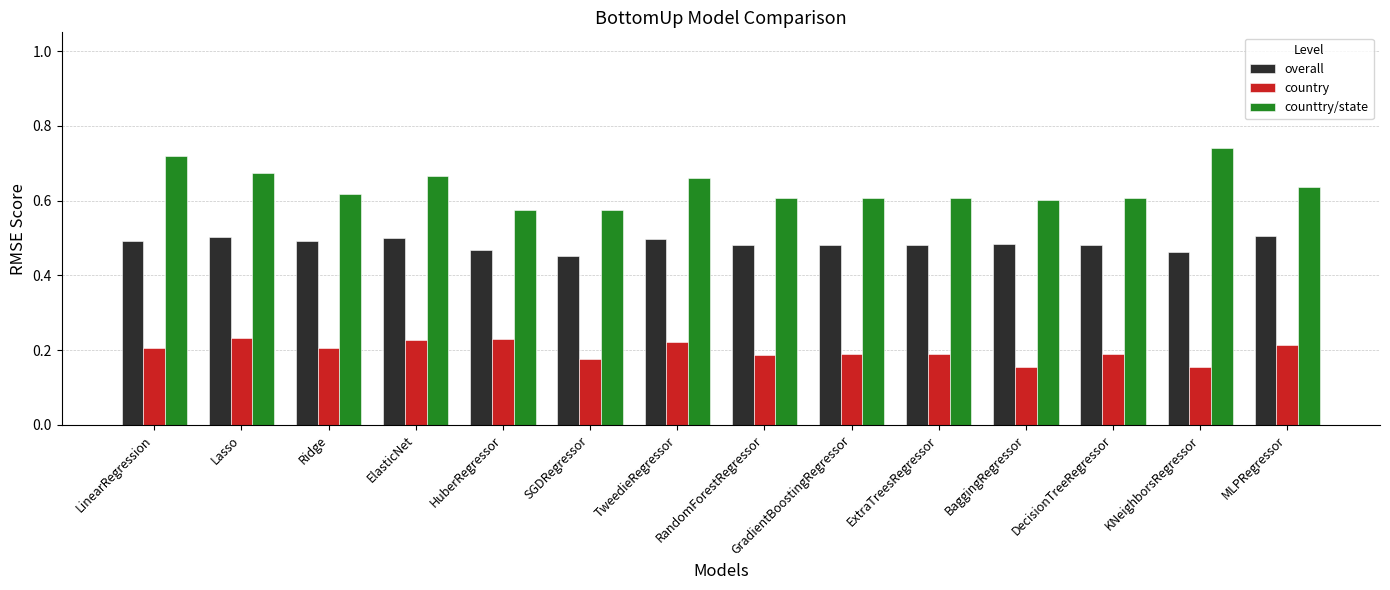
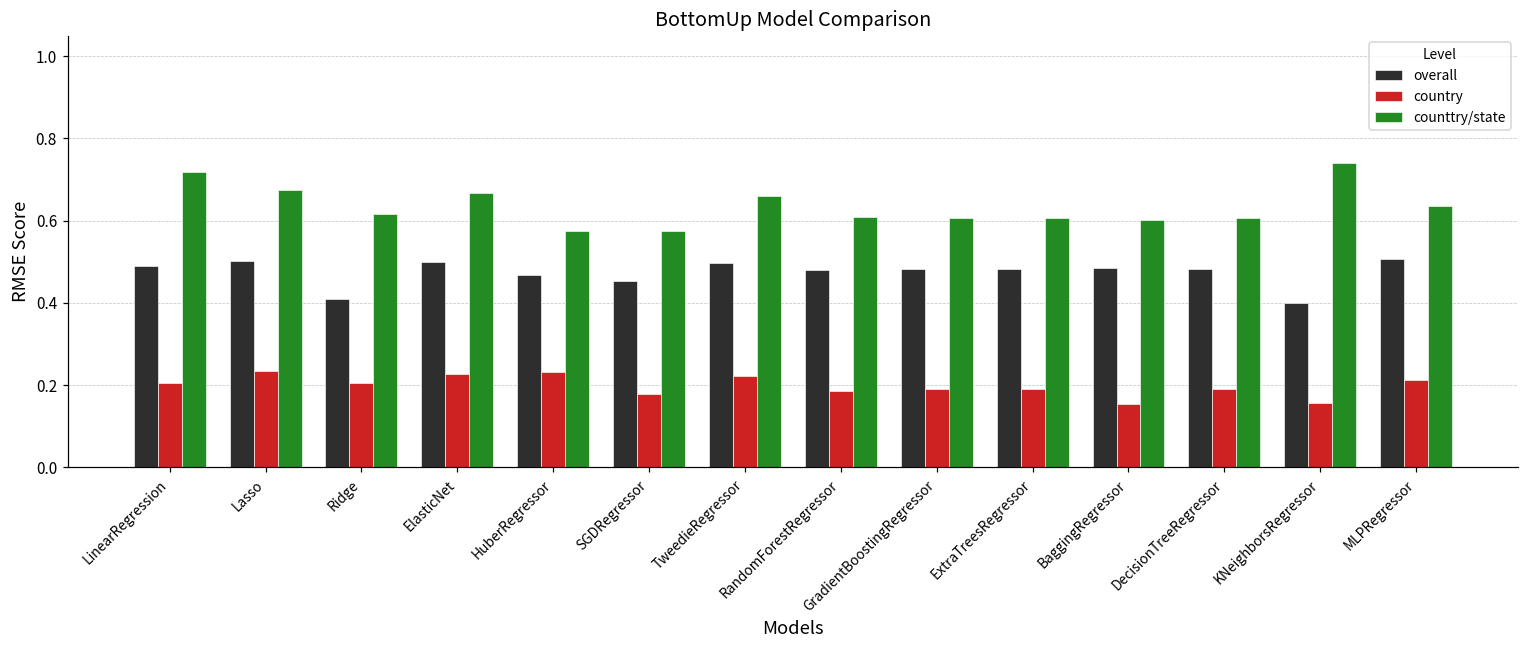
  {
    "overall": {
      "LinearRegression": 0.49,
      "Lasso": 0.50,
-     "Ridge": 0.49,
+     "Ridge": 0.41,
      "ElasticNet": 0.50,
      "HuberRegressor": 0.47,
      "SGDRegressor": 0.45,
      "TweedieRegressor": 0.50,
      "RandomForestRegressor": 0.48,
      "GradientBoostingRegressor": 0.48,
      "ExtraTreesRegressor": 0.48,
      "BaggingRegressor": 0.48,
      "DecisionTreeRegressor": 0.48,
-     "KNeighborsRegressor": 0.46,
+     "KNeighborsRegressor": 0.40,
      "MLPRegressor": 0.51
    },
    "country": {
      "LinearRegression": 0.21,
      "Lasso": 0.23,
      "Ridge": 0.21,
      "ElasticNet": 0.23,
      "HuberRegressor": 0.23,
      "SGDRegressor": 0.18,
      "TweedieRegressor": 0.22,
      "RandomForestRegressor": 0.19,
      "GradientBoostingRegressor": 0.19,
      "ExtraTreesRegressor": 0.19,
      "BaggingRegressor": 0.15,
      "DecisionTreeRegressor": 0.19,
      "KNeighborsRegressor": 0.16,
      "MLPRegressor": 0.21
    },
    "counttry/state": {
      "LinearRegression": 0.72,
      "Lasso": 0.67,
      "Ridge": 0.62,
      "ElasticNet": 0.67,
      "HuberRegressor": 0.58,
      "SGDRegressor": 0.57,
      "TweedieRegressor": 0.66,
      "RandomForestRegressor": 0.61,
      "GradientBoostingRegressor": 0.61,
      "ExtraTreesRegressor": 0.61,
      "BaggingRegressor": 0.60,
      "DecisionTreeRegressor": 0.61,
      "KNeighborsRegressor": 0.74,
      "MLPRegressor": 0.64
    }
  }
